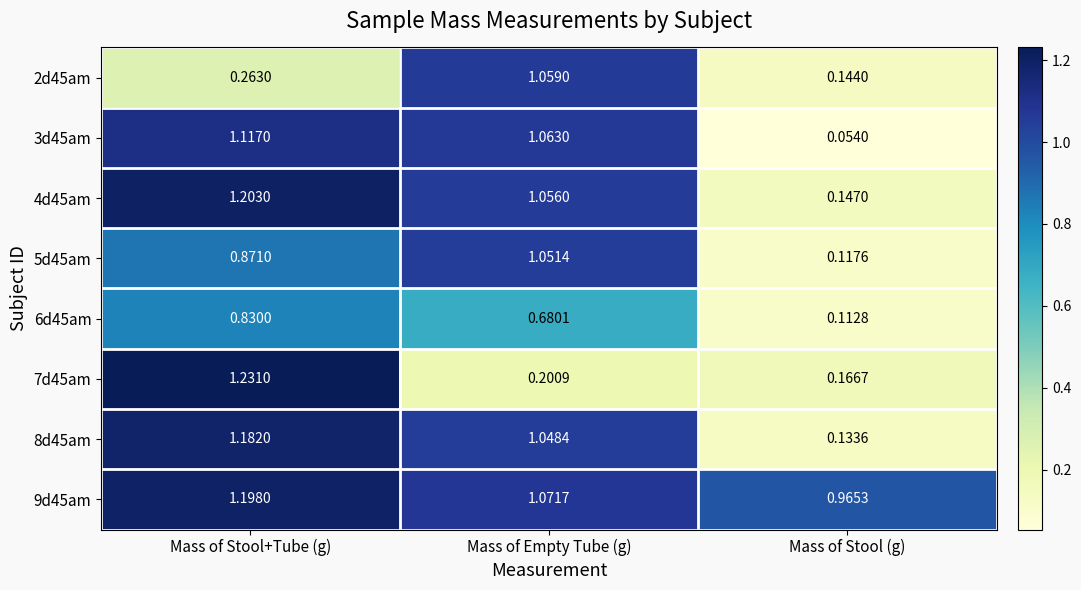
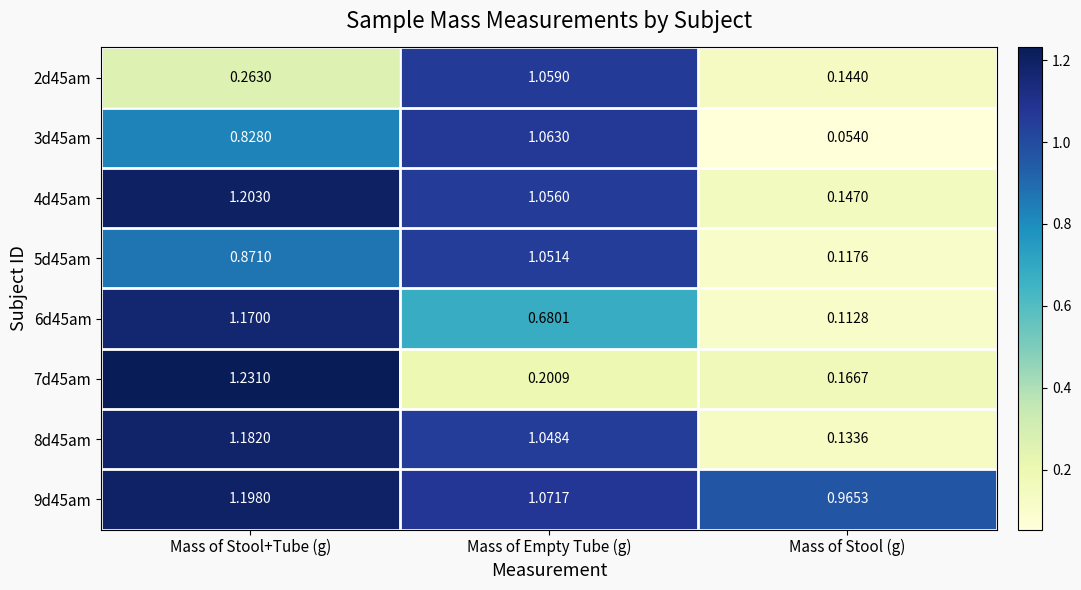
  {
    "2d45am": {
      "Mass of Stool+Tube (g)": 0.2630,
      "Mass of Empty Tube (g)": 1.0590,
      "Mass of Stool (g)": 0.1440
    },
    "3d45am": {
-     "Mass of Stool+Tube (g)": 1.1170,
+     "Mass of Stool+Tube (g)": 0.8280,
      "Mass of Empty Tube (g)": 1.0630,
      "Mass of Stool (g)": 0.0540
    },
    "4d45am": {
      "Mass of Stool+Tube (g)": 1.2030,
      "Mass of Empty Tube (g)": 1.0560,
      "Mass of Stool (g)": 0.1470
    },
    "5d45am": {
      "Mass of Stool+Tube (g)": 0.8710,
      "Mass of Empty Tube (g)": 1.0514,
      "Mass of Stool (g)": 0.1176
    },
    "6d45am": {
-     "Mass of Stool+Tube (g)": 0.8300,
+     "Mass of Stool+Tube (g)": 1.1700,
      "Mass of Empty Tube (g)": 0.6801,
      "Mass of Stool (g)": 0.1128
    },
    "7d45am": {
      "Mass of Stool+Tube (g)": 1.2310,
      "Mass of Empty Tube (g)": 0.2009,
      "Mass of Stool (g)": 0.1667
    },
    "8d45am": {
      "Mass of Stool+Tube (g)": 1.1820,
      "Mass of Empty Tube (g)": 1.0484,
      "Mass of Stool (g)": 0.1336
    },
    "9d45am": {
      "Mass of Stool+Tube (g)": 1.1980,
      "Mass of Empty Tube (g)": 1.0717,
      "Mass of Stool (g)": 0.9653
    }
  }
